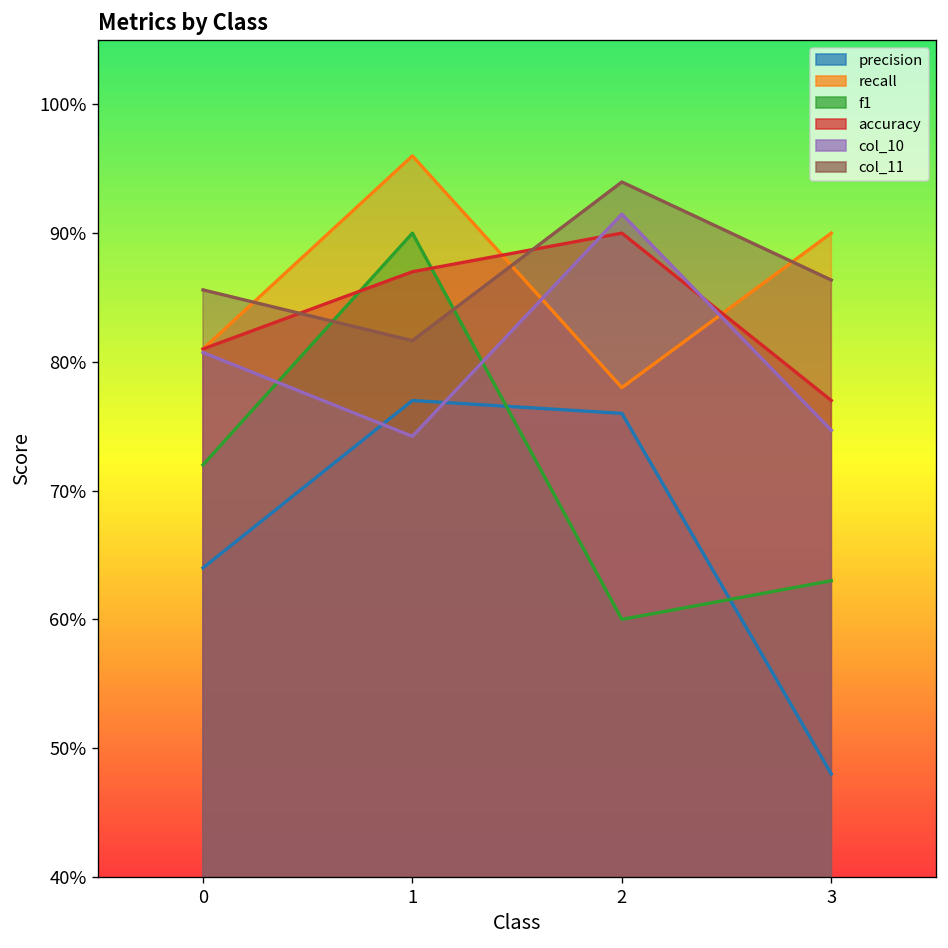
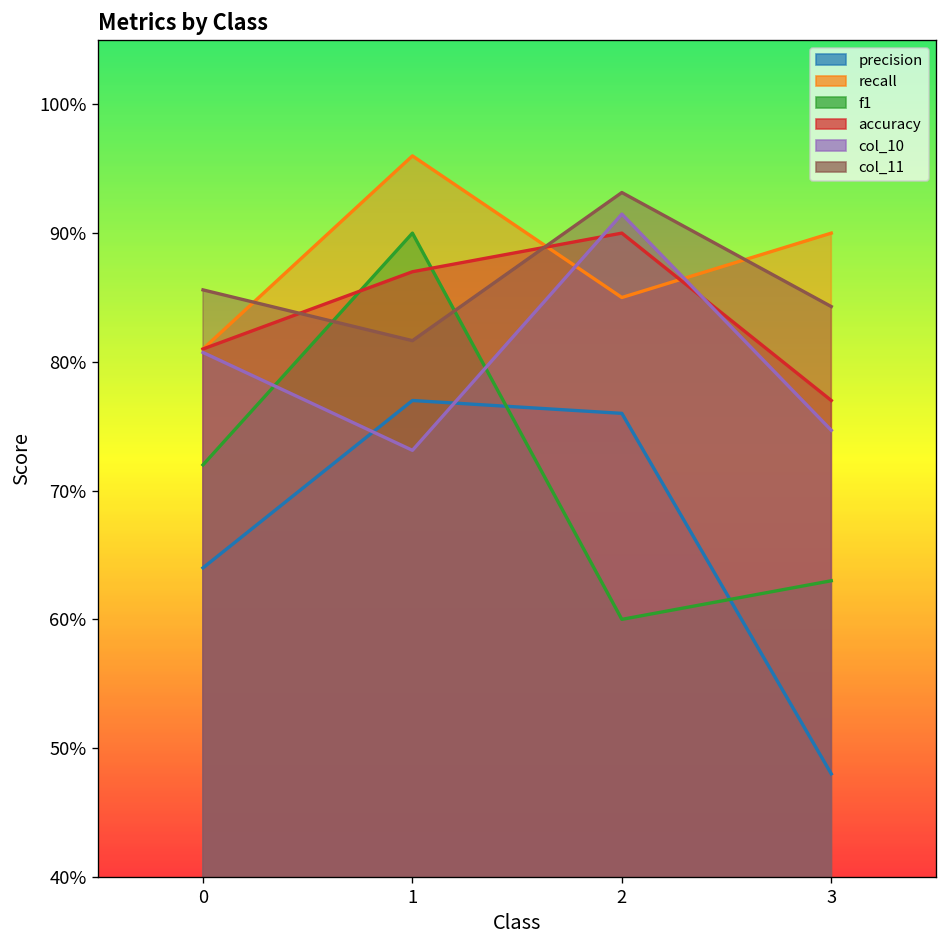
  {
    "precision": {
      "0": "64.0%",
      "1": "77.0%",
      "2": "76.0%",
      "3": "48.0%"
    },
    "recall": {
      "1": "96.0%",
-     "2": "78.0%",
+     "2": "85.0%",
      "3": "90.0%"
    },
    "f1": {
      "0": "72.0%",
      "1": "90.0%",
      "2": "60.0%",
      "3": "63.0%"
    },
    "accuracy": {
      "1": "87.0%",
      "2": "90.0%",
      "3": "77.0%"
    },
    "col_10": {
      "0": "80.7%",
-     "1": "74.2%",
+     "1": "73.1%",
      "2": "91.5%",
      "3": "74.7%"
    },
    "col_11": {
      "0": "85.6%",
      "1": "81.6%",
-     "2": "94.0%",
-     "3": "86.4%"
+     "2": "93.2%",
+     "3": "84.3%"
    }
  }
